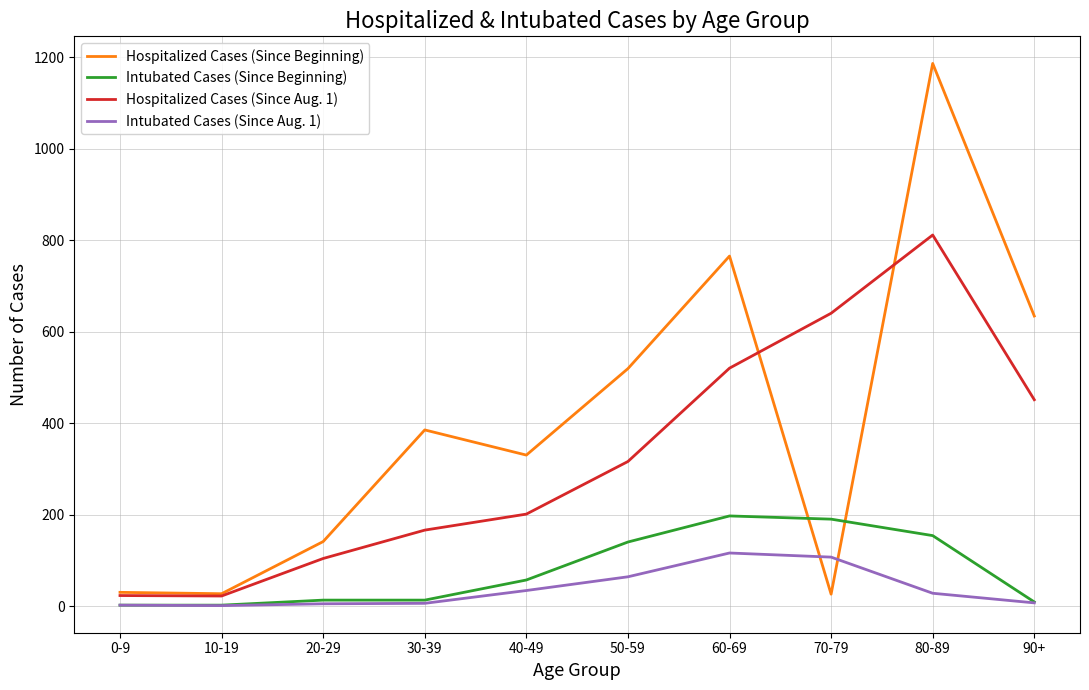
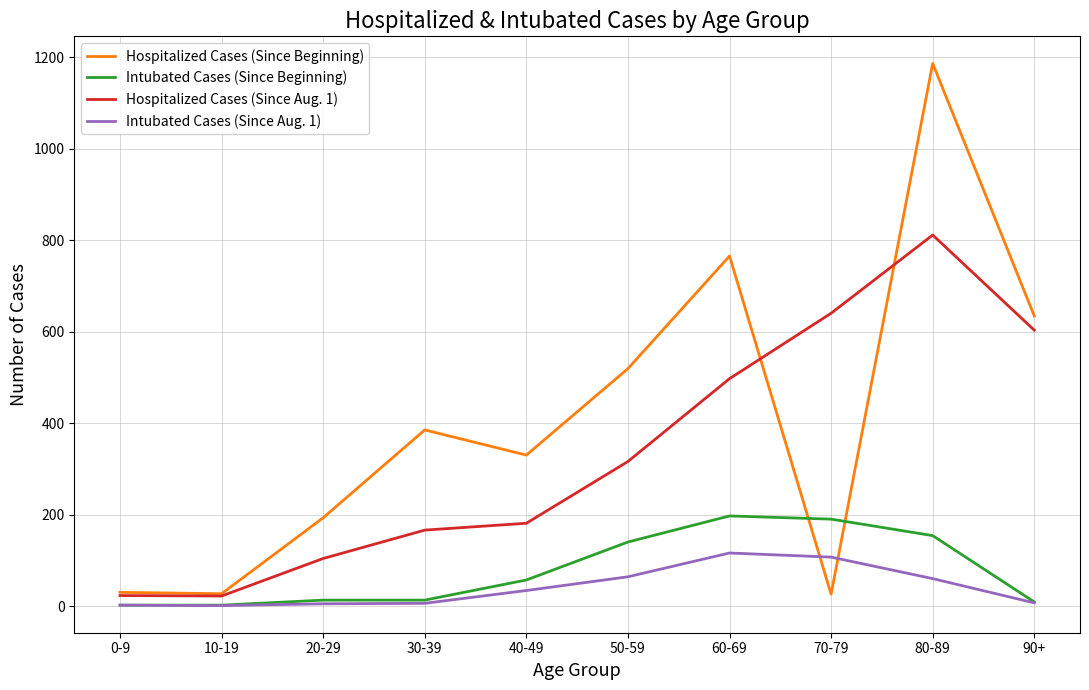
  {
    "Hospitalized Cases (Since Beginning)": {
      "0-9": 30,
-     "20-29": 140,
+     "20-29": 190,
      "30-39": 390,
      "40-49": 330,
      "50-59": 520,
      "60-69": 770,
      "70-79": 30,
      "80-89": 1190,
      "90+": 630
    },
    "Intubated Cases (Since Beginning)": {
      "20-29": 10,
      "30-39": 10,
      "40-49": 60,
      "50-59": 140,
      "60-69": 200,
      "70-79": 190,
      "80-89": 150
    },
    "Hospitalized Cases (Since Aug. 1)": {
      "0-9": 20,
      "20-29": 100,
      "30-39": 170,
-     "40-49": 200,
+     "40-49": 180,
      "50-59": 320,
-     "60-69": 520,
+     "60-69": 500,
      "70-79": 640,
      "80-89": 810,
-     "90+": 450
+     "90+": 600
    },
    "Intubated Cases (Since Aug. 1)": {
      "20-29": 10,
      "30-39": 10,
      "40-49": 30,
      "50-59": 60,
      "60-69": 120,
      "70-79": 110,
-     "80-89": 30
+     "80-89": 60
    }
  }
